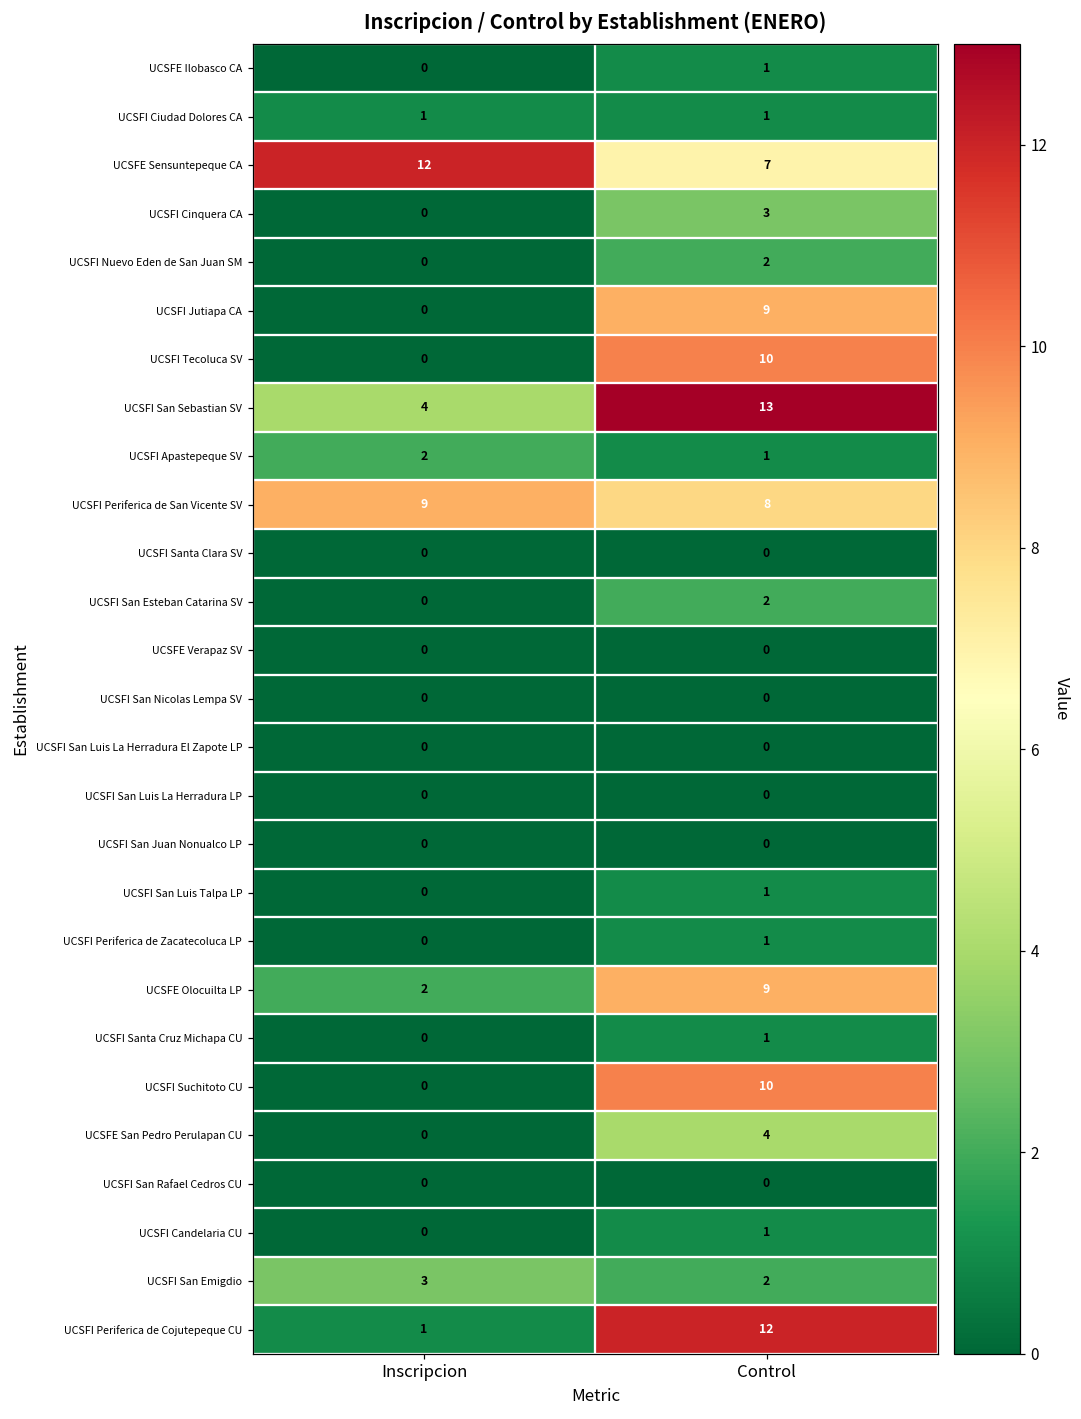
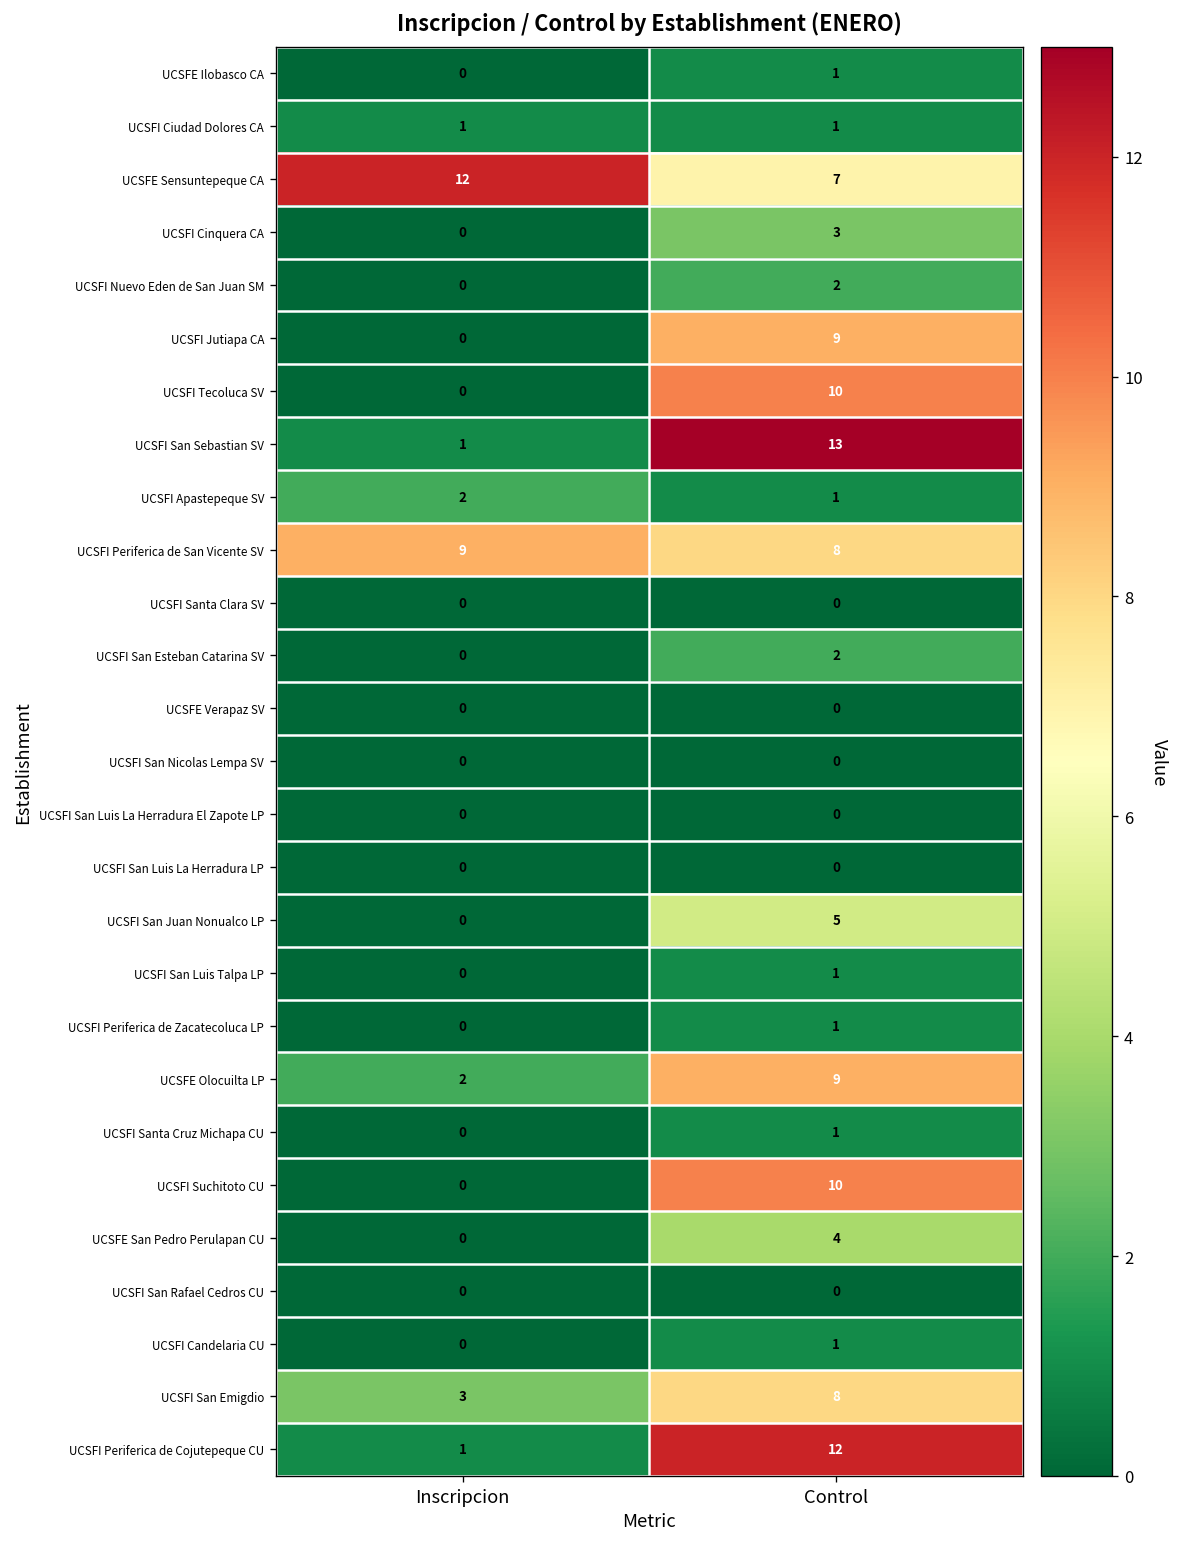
  {
    "UCSFE Ilobasco CA": {
      "Inscripcion": 0,
      "Control": 1
    },
    "UCSFI Ciudad Dolores CA": {
      "Inscripcion": 1,
      "Control": 1
    },
    "UCSFE Sensuntepeque CA": {
      "Inscripcion": 12,
      "Control": 7
    },
    "UCSFI Cinquera CA": {
      "Inscripcion": 0,
      "Control": 3
    },
    "UCSFI Nuevo Eden de San Juan SM": {
      "Inscripcion": 0,
      "Control": 2
    },
    "UCSFI Jutiapa CA": {
      "Inscripcion": 0,
      "Control": 9
    },
    "UCSFI Tecoluca SV": {
      "Inscripcion": 0,
      "Control": 10
    },
    "UCSFI San Sebastian SV": {
-     "Inscripcion": 4,
+     "Inscripcion": 1,
      "Control": 13
    },
    "UCSFI Apastepeque SV": {
      "Inscripcion": 2,
      "Control": 1
    },
    "UCSFI Periferica de San Vicente SV": {
      "Inscripcion": 9,
      "Control": 8
    },
    "UCSFI Santa Clara SV": {
      "Inscripcion": 0,
      "Control": 0
    },
    "UCSFI San Esteban Catarina SV": {
      "Inscripcion": 0,
      "Control": 2
    },
    "UCSFE Verapaz SV": {
      "Inscripcion": 0,
      "Control": 0
    },
    "UCSFI San Nicolas Lempa SV": {
      "Inscripcion": 0,
      "Control": 0
    },
    "UCSFI San Luis La Herradura El Zapote LP": {
      "Inscripcion": 0,
      "Control": 0
    },
    "UCSFI San Luis La Herradura LP": {
      "Inscripcion": 0,
      "Control": 0
    },
    "UCSFI San Juan Nonualco LP": {
      "Inscripcion": 0,
-     "Control": 0
+     "Control": 5
    },
    "UCSFI San Luis Talpa LP": {
      "Inscripcion": 0,
      "Control": 1
    },
    "UCSFI Periferica de Zacatecoluca LP": {
      "Inscripcion": 0,
      "Control": 1
    },
    "UCSFE Olocuilta LP": {
      "Inscripcion": 2,
      "Control": 9
    },
    "UCSFI Santa Cruz Michapa CU": {
      "Inscripcion": 0,
      "Control": 1
    },
    "UCSFI Suchitoto CU": {
      "Inscripcion": 0,
      "Control": 10
    },
    "UCSFE San Pedro Perulapan CU": {
      "Inscripcion": 0,
      "Control": 4
    },
    "UCSFI San Rafael Cedros CU": {
      "Inscripcion": 0,
      "Control": 0
    },
    "UCSFI Candelaria CU": {
      "Inscripcion": 0,
      "Control": 1
    },
    "UCSFI San Emigdio": {
      "Inscripcion": 3,
-     "Control": 2
+     "Control": 8
    },
    "UCSFI Periferica de Cojutepeque CU": {
      "Inscripcion": 1,
      "Control": 12
    }
  }
